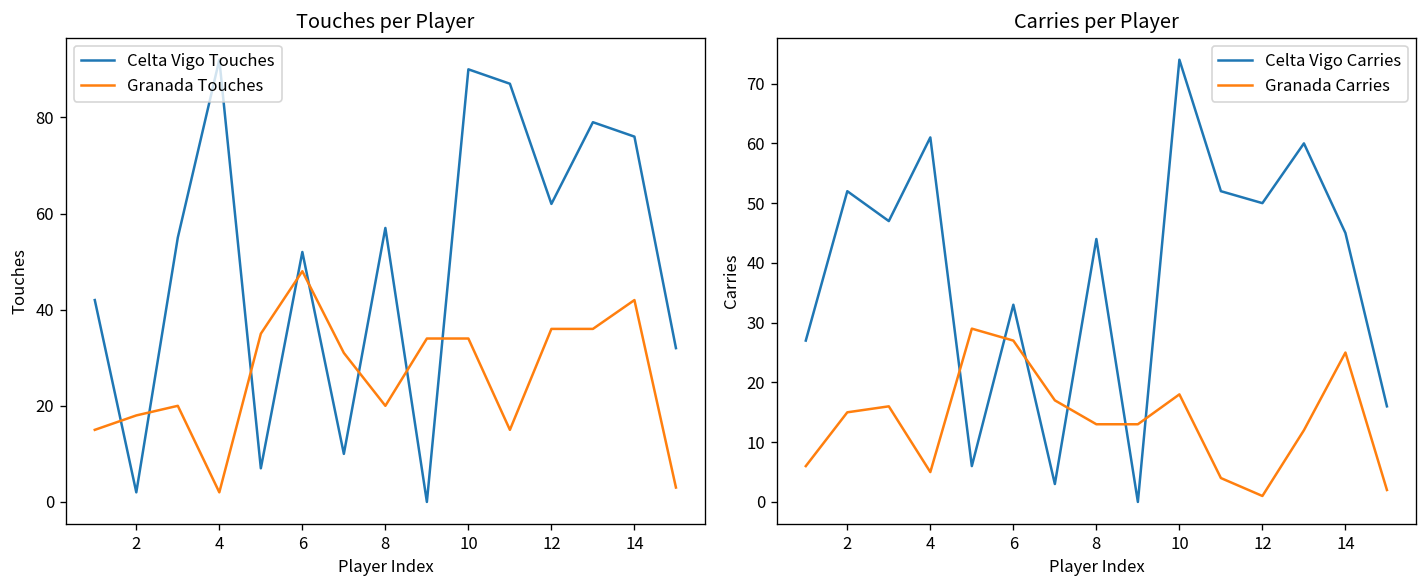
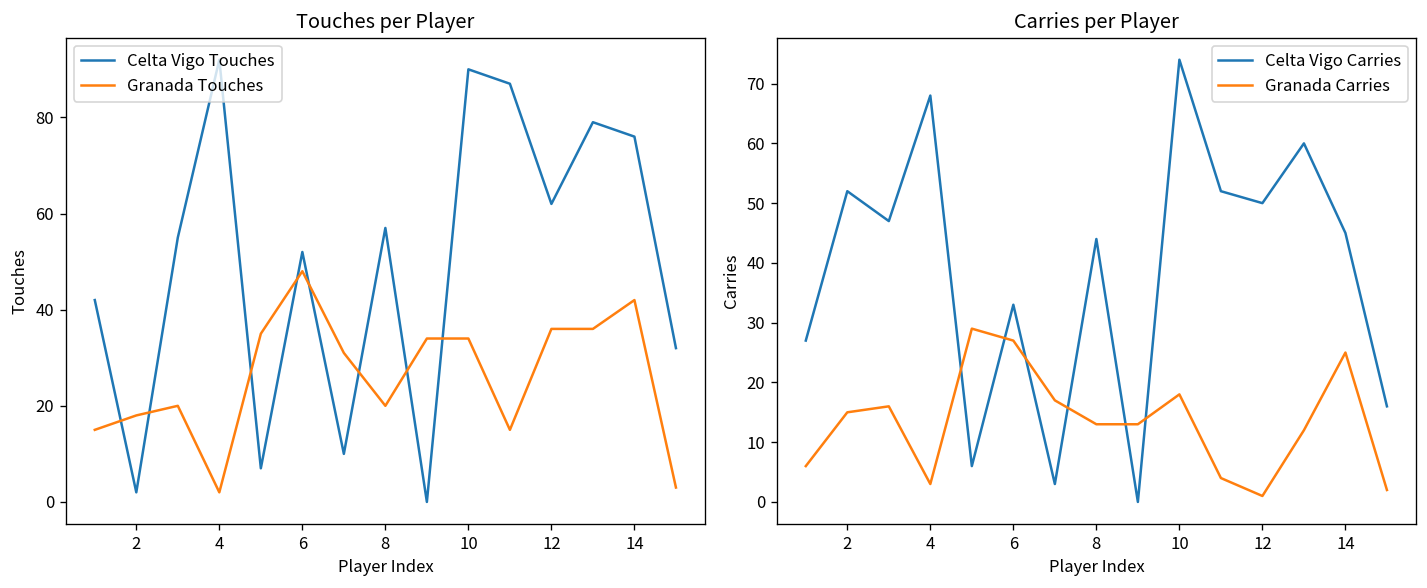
  {
    "Touches per Player": {
      "Celta Vigo Touches": {
        "2": 2,
        "6": 52,
        "8": 57,
        "10": 90,
        "12": 62,
        "14": 76
      },
      "Granada Touches": {
        "2": 18,
        "4": 2,
        "6": 48,
        "8": 20,
        "10": 34,
        "12": 36,
        "14": 42
      }
    },
    "Carries per Player": {
      "Celta Vigo Carries": {
        "2": 52,
-       "4": 61,
+       "4": 68,
        "6": 33,
        "8": 44,
        "10": 74,
        "12": 50,
        "14": 45
      },
      "Granada Carries": {
        "2": 15,
-       "4": 5,
+       "4": 3,
        "6": 27,
        "8": 13,
        "10": 18,
        "12": 1,
        "14": 25
      }
    }
  }
